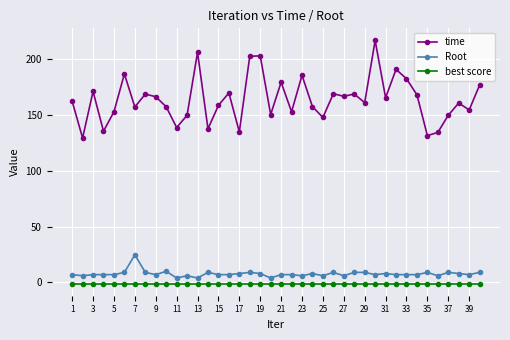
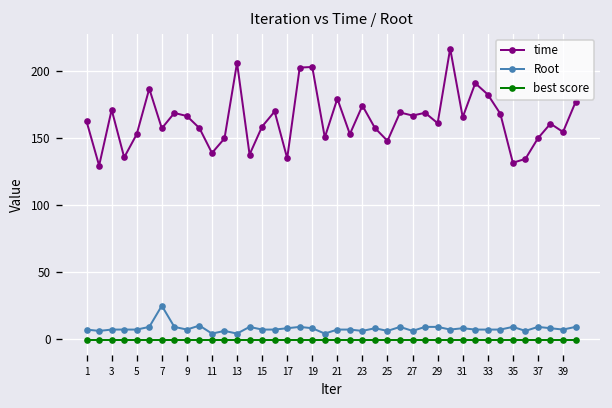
  {
    "time": {
      "1": 162,
      "3": 171,
      "5": 153,
      "7": 157,
      "9": 166,
      "11": 139,
      "13": 206,
      "15": 159,
      "17": 135,
      "19": 203,
      "21": 179,
-     "23": 186,
+     "23": 174,
      "25": 148,
      "27": 167,
      "29": 161,
      "31": 166,
      "33": 183,
      "35": 132,
      "37": 150,
      "39": 155
    },
    "Root": {
      "1": 7,
      "3": 7,
      "5": 7,
      "7": 25,
      "9": 7,
      "11": 4,
      "13": 4,
      "15": 7,
      "17": 8,
      "19": 8,
      "21": 7,
      "23": 6,
      "25": 6,
      "27": 6,
      "29": 9,
      "31": 8,
      "33": 7,
      "35": 9,
      "37": 9,
      "39": 7
    },
    "best score": {
      "1": -1,
      "3": -1,
      "5": -1,
      "7": -1,
      "9": -1,
      "11": -1,
      "13": -1,
      "15": -1,
      "17": -1,
      "19": -1,
      "21": -1,
      "23": -1,
      "25": -1,
      "27": -1,
      "29": -1,
      "31": -1,
      "33": -1,
      "35": -1,
      "37": -1,
      "39": -1
    }
  }
